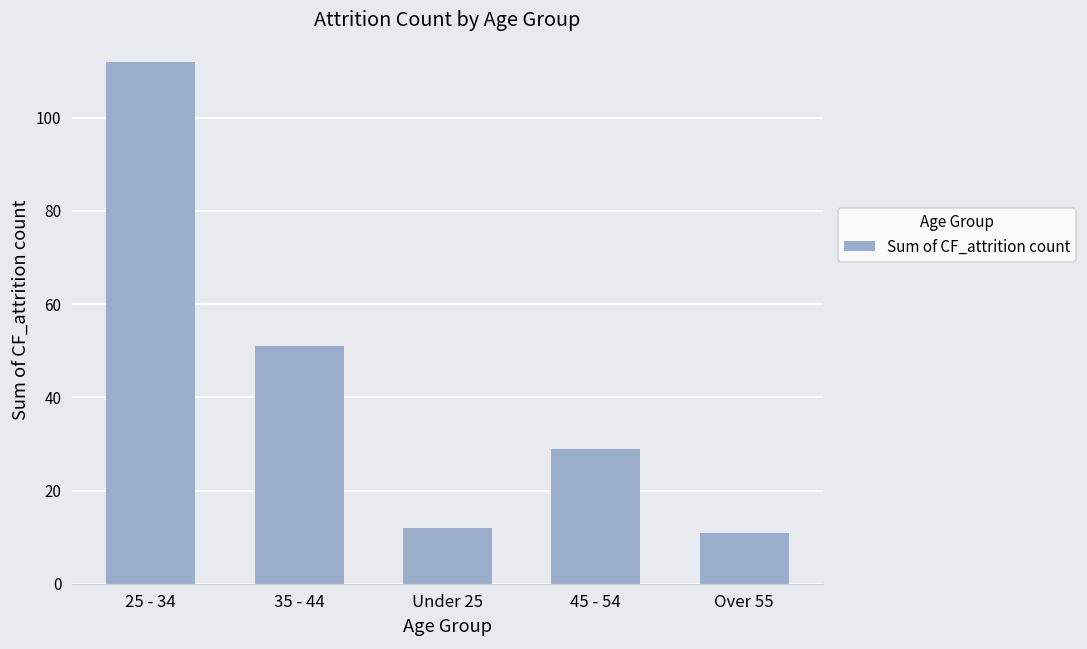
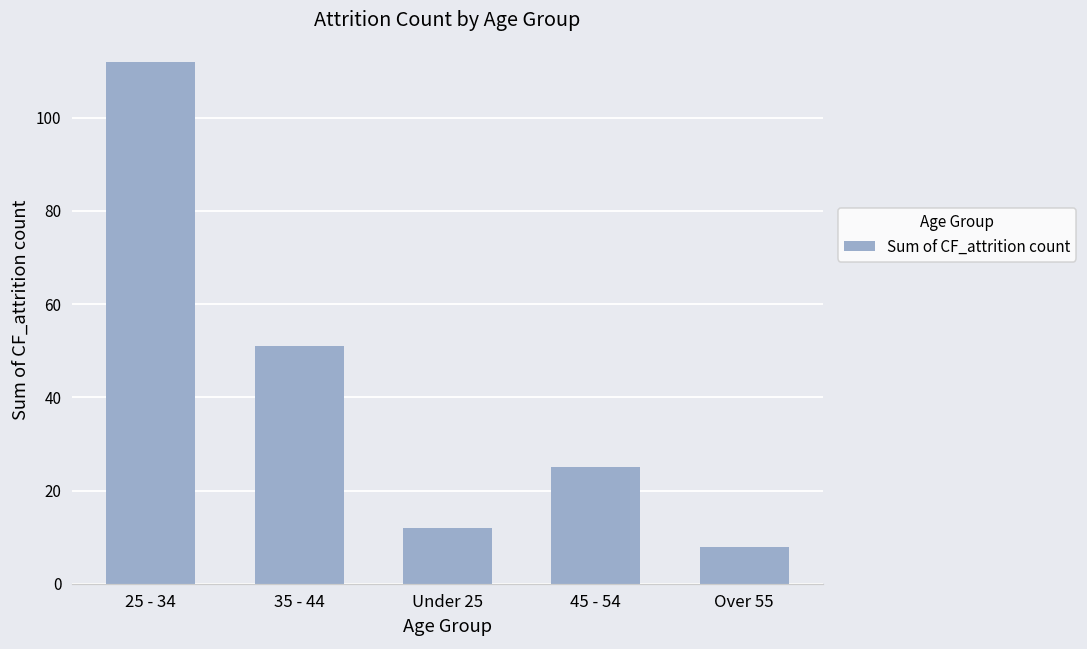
  {
    "25 - 34": 112,
    "35 - 44": 51,
    "Under 25": 12,
-   "45 - 54": 29,
-   "Over 55": 11
+   "45 - 54": 25,
+   "Over 55": 8
  }
